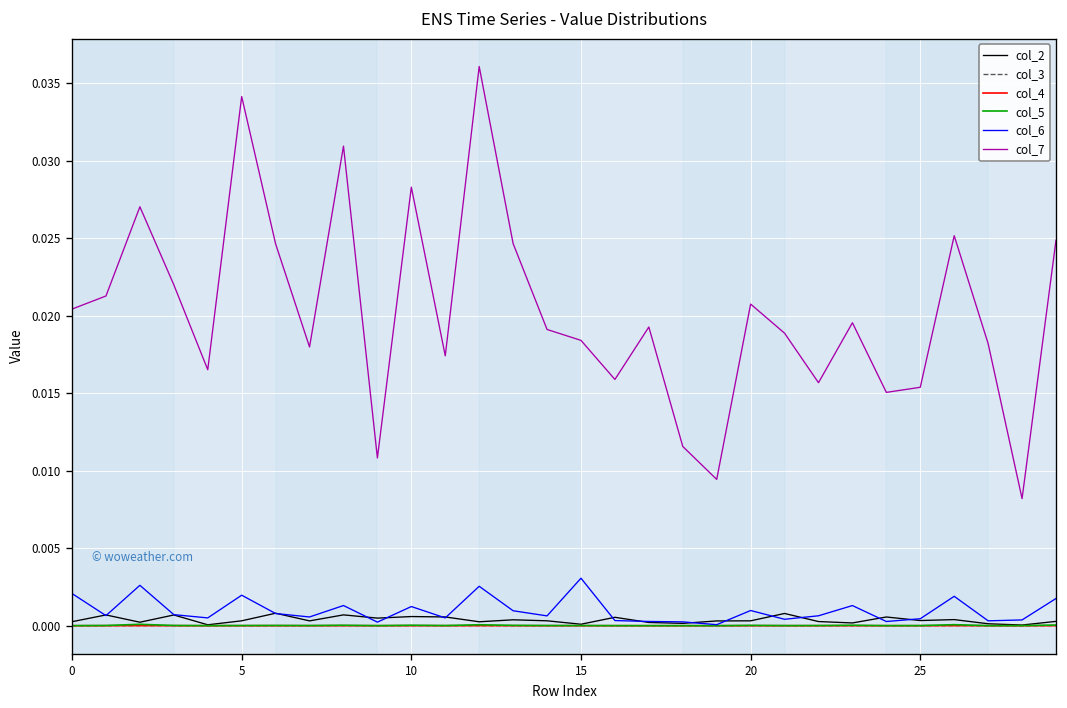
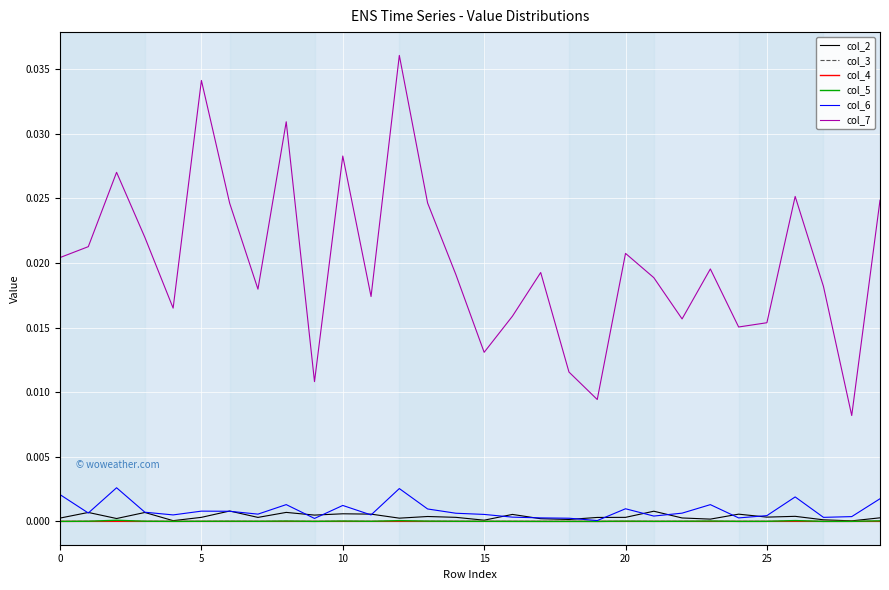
  {
    "col_2": {
      "0": 0.0003,
      "5": 0.0003,
      "10": 0.0006,
      "20": 0.0003
    },
    "col_6": {
      "0": 0.0021,
-     "5": 0.0020,
+     "5": 0.0008,
      "10": 0.0012,
-     "15": 0.0031,
+     "15": 0.0005,
      "20": 0.0010
    },
    "col_7": {
      "0": 0.0204,
      "5": 0.0341,
      "10": 0.0283,
-     "15": 0.0184,
+     "15": 0.0131,
      "20": 0.0207,
      "25": 0.0154
    }
  }
